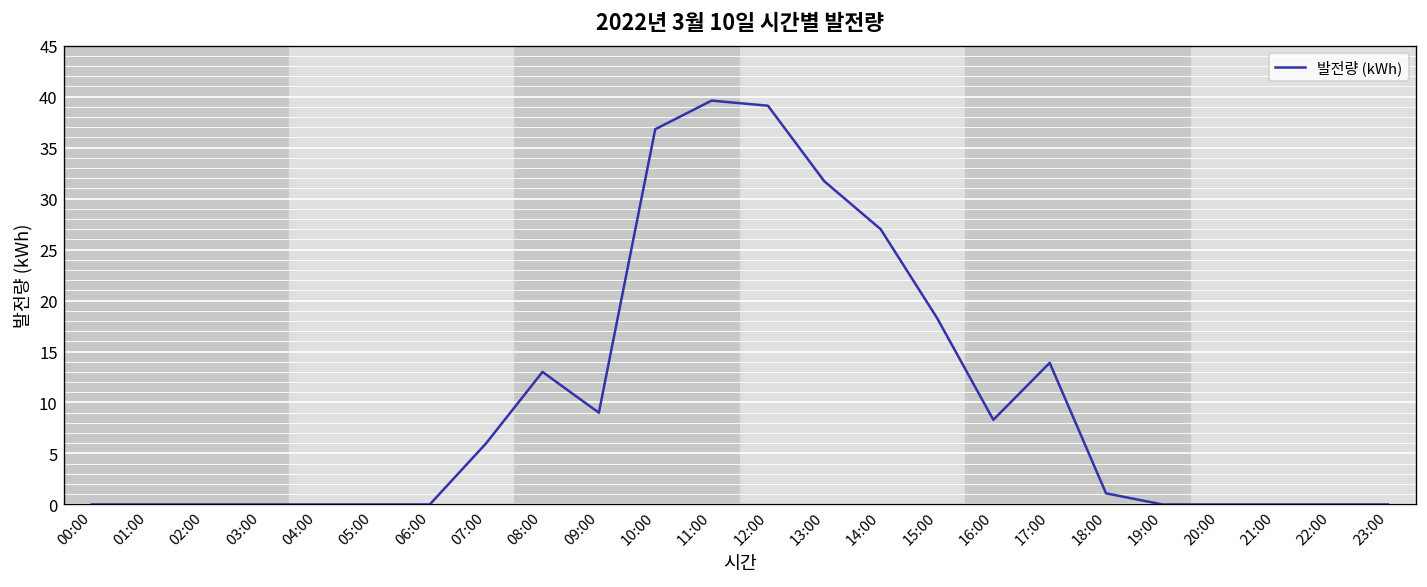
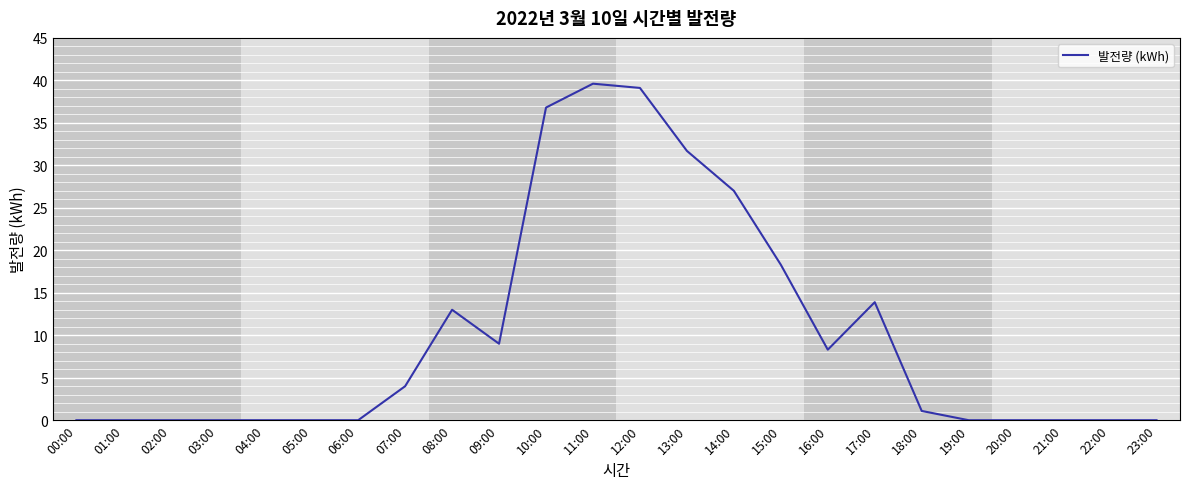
  {
    "00:00": 0,
    "01:00": 0,
    "02:00": 0,
    "03:00": 0,
    "04:00": 0,
    "05:00": 0,
    "06:00": 0,
-   "07:00": 6,
+   "07:00": 4,
    "08:00": 13,
    "09:00": 9,
    "10:00": 37,
    "11:00": 40,
    "12:00": 39,
    "13:00": 32,
    "14:00": 27,
    "15:00": 18,
    "16:00": 8,
    "17:00": 14,
    "18:00": 1,
    "19:00": 0,
    "20:00": 0,
    "21:00": 0,
    "22:00": 0,
    "23:00": 0
  }
